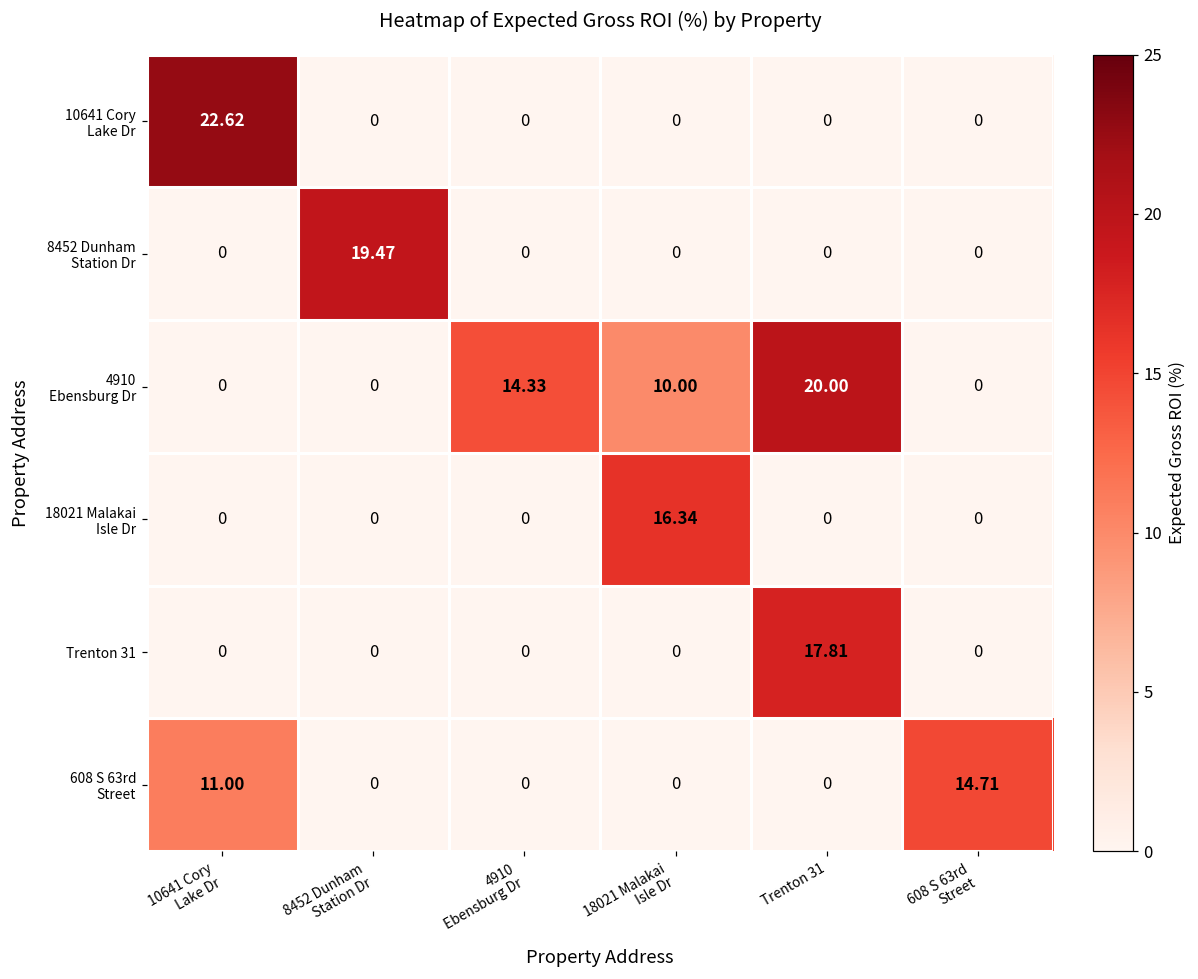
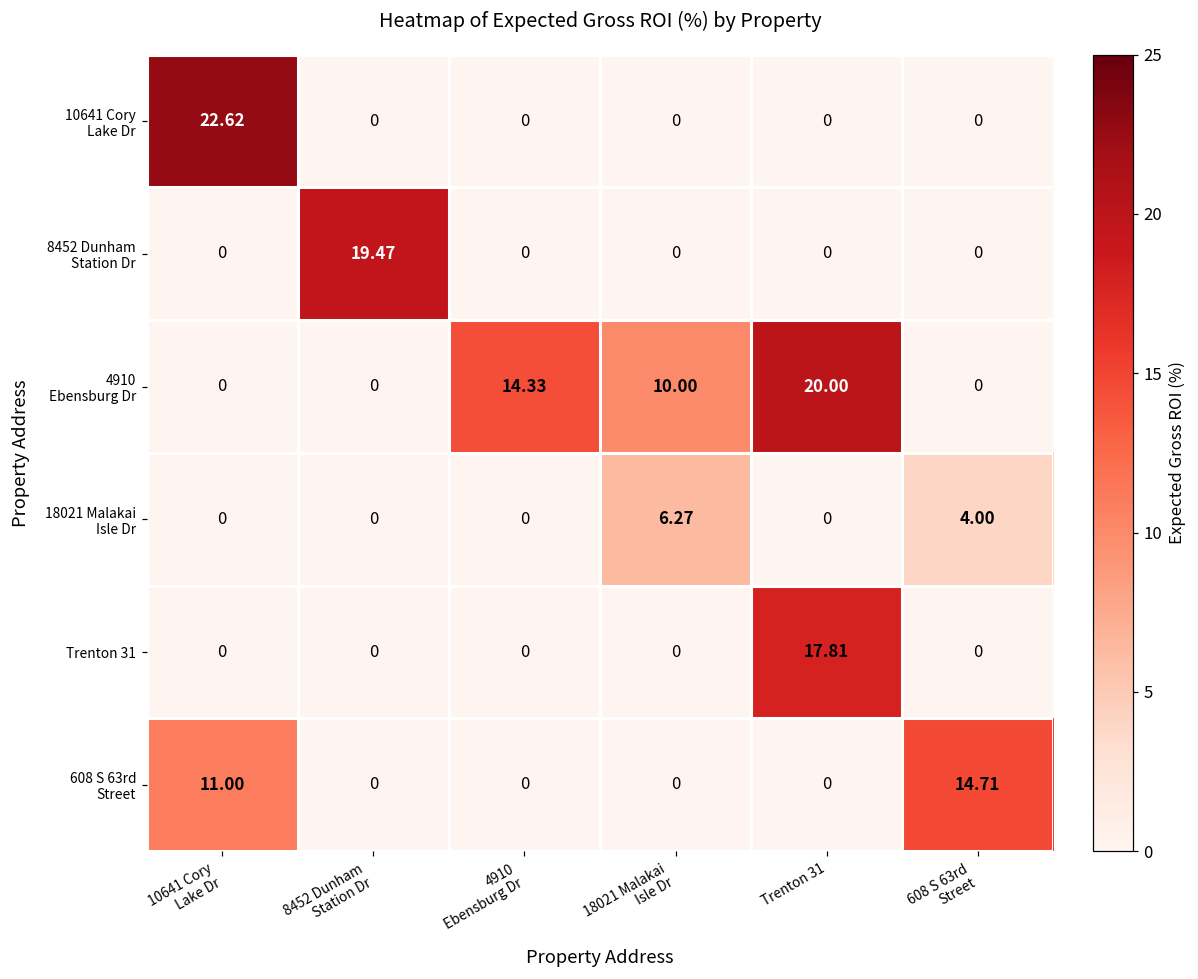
  {
    "10641 Cory Lake Dr": {
      "10641 Cory Lake Dr": 22.62,
      "8452 Dunham Station Dr": 0,
      "4910 Ebensburg Dr": 0,
      "18021 Malakai Isle Dr": 0,
      "Trenton 31": 0,
      "608 S 63rd Street": 0
    },
    "8452 Dunham Station Dr": {
      "10641 Cory Lake Dr": 0,
      "8452 Dunham Station Dr": 19.47,
      "4910 Ebensburg Dr": 0,
      "18021 Malakai Isle Dr": 0,
      "Trenton 31": 0,
      "608 S 63rd Street": 0
    },
    "4910 Ebensburg Dr": {
      "10641 Cory Lake Dr": 0,
      "8452 Dunham Station Dr": 0,
      "4910 Ebensburg Dr": 14.33,
      "18021 Malakai Isle Dr": 10.00,
      "Trenton 31": 20.00,
      "608 S 63rd Street": 0
    },
    "18021 Malakai Isle Dr": {
      "10641 Cory Lake Dr": 0,
      "8452 Dunham Station Dr": 0,
      "4910 Ebensburg Dr": 0,
-     "18021 Malakai Isle Dr": 16.34,
+     "18021 Malakai Isle Dr": 6.27,
      "Trenton 31": 0,
-     "608 S 63rd Street": 0
+     "608 S 63rd Street": 4.00
    },
    "Trenton 31": {
      "10641 Cory Lake Dr": 0,
      "8452 Dunham Station Dr": 0,
      "4910 Ebensburg Dr": 0,
      "18021 Malakai Isle Dr": 0,
      "Trenton 31": 17.81,
      "608 S 63rd Street": 0
    },
    "608 S 63rd Street": {
      "10641 Cory Lake Dr": 11.00,
      "8452 Dunham Station Dr": 0,
      "4910 Ebensburg Dr": 0,
      "18021 Malakai Isle Dr": 0,
      "Trenton 31": 0,
      "608 S 63rd Street": 14.71
    }
  }
